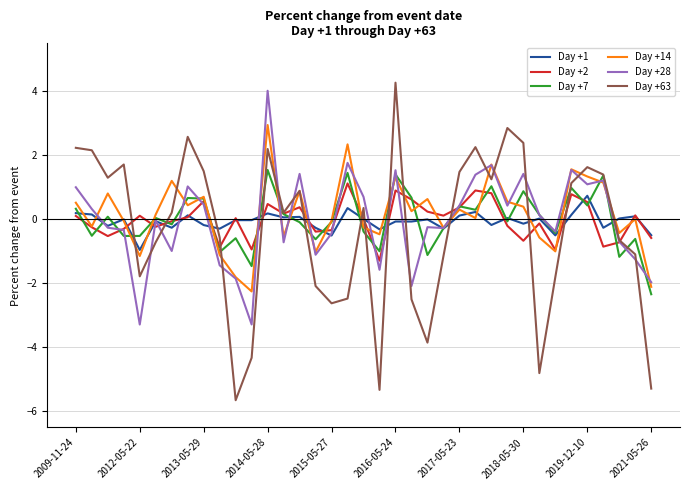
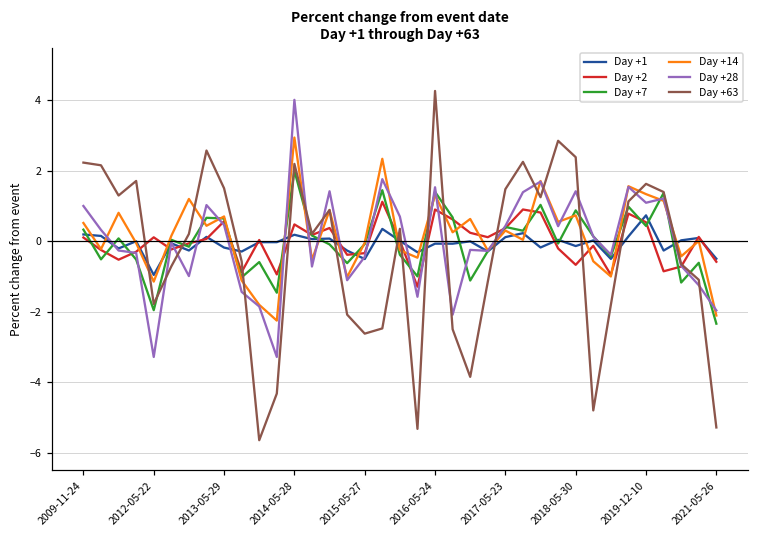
  {
    "Day +1": {
      "2009-11-24": 0.2,
      "2012-05-22": -1.0,
      "2013-05-29": -0.2,
      "2014-05-28": 0.2,
      "2016-05-24": -0.1,
      "2017-05-23": 0.1,
      "2018-05-30": -0.1,
      "2019-12-10": 0.7,
      "2021-05-26": -0.5
    },
    "Day +2": {
      "2009-11-24": 0.1,
      "2012-05-22": 0.1,
      "2013-05-29": 0.6,
      "2014-05-28": 0.5,
      "2015-05-27": -0.3,
      "2016-05-24": 0.9,
      "2018-05-30": -0.7,
      "2019-12-10": 0.5,
      "2021-05-26": -0.6
    },
    "Day +7": {
      "2009-11-24": 0.3,
-     "2012-05-22": -0.5,
-     "2014-05-28": 1.5,
+     "2012-05-22": -2.0,
+     "2014-05-28": 2.0,
      "2016-05-24": 1.4,
      "2018-05-30": 0.9,
      "2019-12-10": 0.4,
      "2021-05-26": -2.3
    },
    "Day +14": {
      "2009-11-24": 0.5,
      "2012-05-22": -1.1,
      "2014-05-28": 2.9,
      "2016-05-24": 1.3,
-     "2018-05-30": 0.4,
+     "2018-05-30": 0.7,
      "2019-12-10": 1.3,
      "2021-05-26": -2.1
    },
    "Day +28": {
      "2009-11-24": 1.0,
      "2012-05-22": -3.3,
      "2013-05-29": 0.5,
      "2014-05-28": 4.0,
      "2016-05-24": 1.5,
      "2018-05-30": 1.4,
      "2019-12-10": 1.1,
      "2021-05-26": -2.0
    },
    "Day +63": {
      "2009-11-24": 2.2,
      "2012-05-22": -1.8,
      "2013-05-29": 1.5,
      "2014-05-28": 2.2,
      "2015-05-27": -2.6,
      "2016-05-24": 4.3,
      "2017-05-23": 1.5,
      "2018-05-30": 2.4,
      "2019-12-10": 1.6,
      "2021-05-26": -5.3
    }
  }
